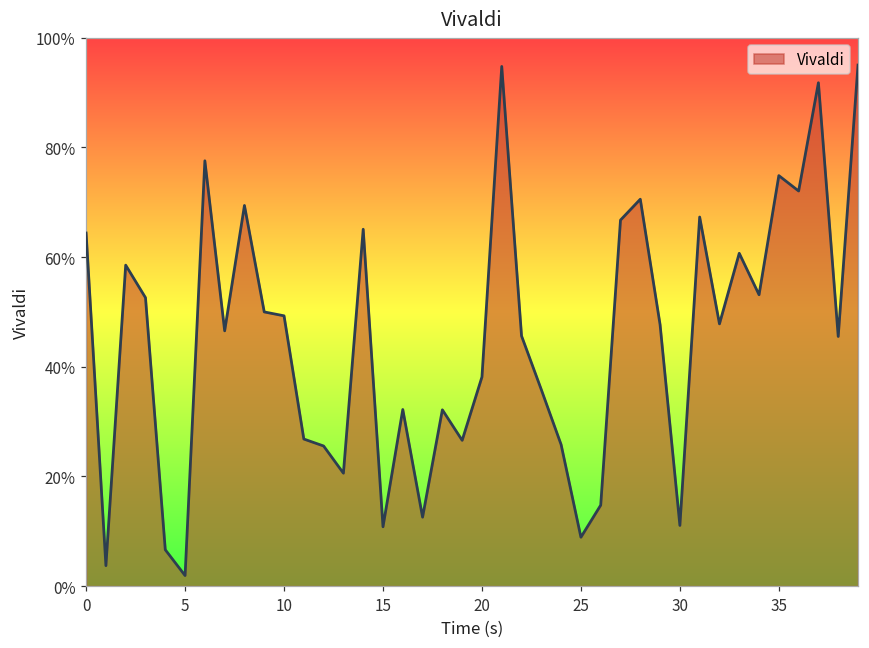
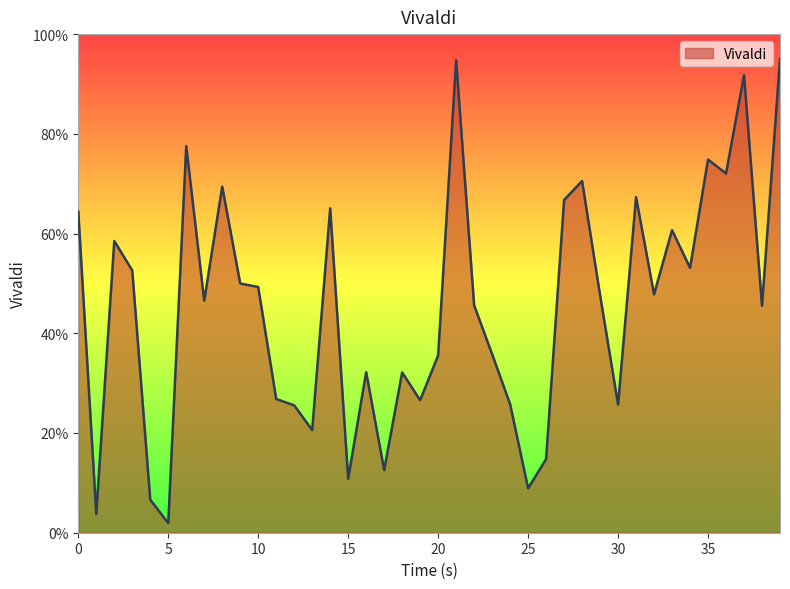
  {
    "0": "64%",
    "5": "2%",
    "10": "49%",
    "15": "11%",
-   "20": "38%",
+   "20": "36%",
    "25": "9%",
-   "30": "11%",
+   "30": "26%",
    "35": "75%"
  }
